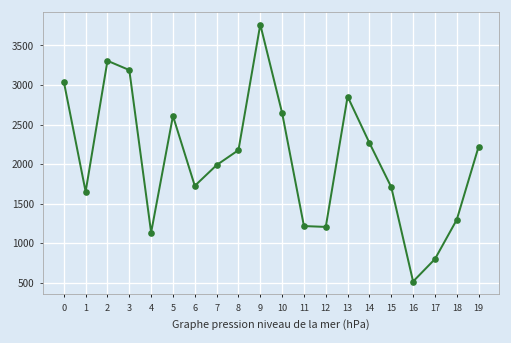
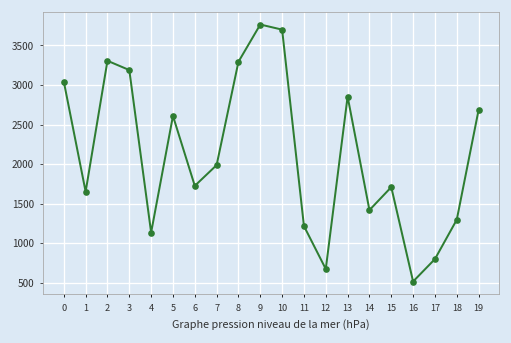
  {
    "0": 3000,
    "1": 1700,
    "2": 3300,
    "3": 3200,
    "4": 1100,
    "5": 2600,
    "6": 1700,
    "7": 2000,
-   "8": 2200,
+   "8": 3300,
    "9": 3800,
-   "10": 2600,
+   "10": 3700,
    "11": 1200,
-   "12": 1200,
+   "12": 700,
    "13": 2900,
-   "14": 2300,
+   "14": 1400,
    "15": 1700,
    "16": 500,
    "17": 800,
    "18": 1300,
-   "19": 2200
+   "19": 2700
  }
